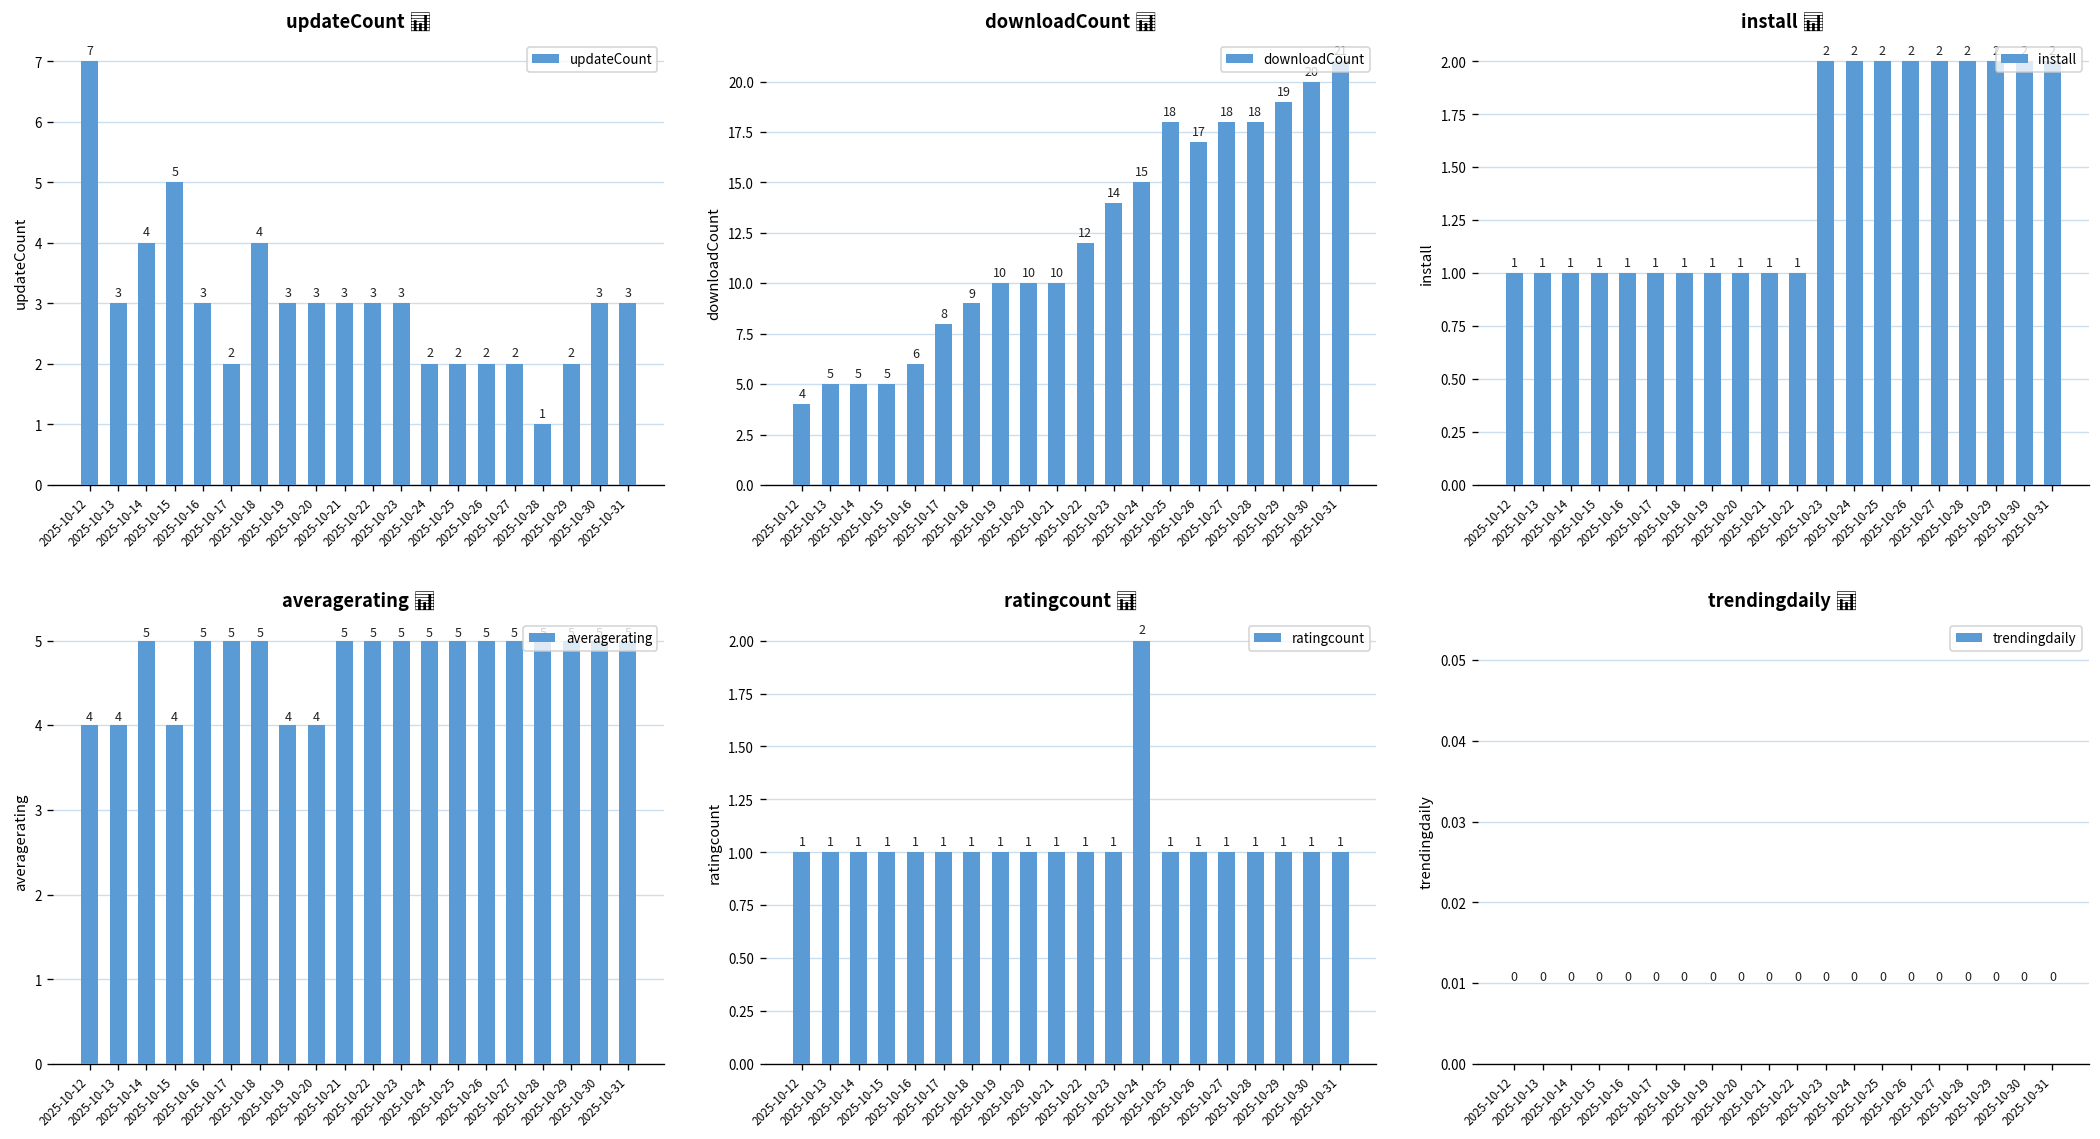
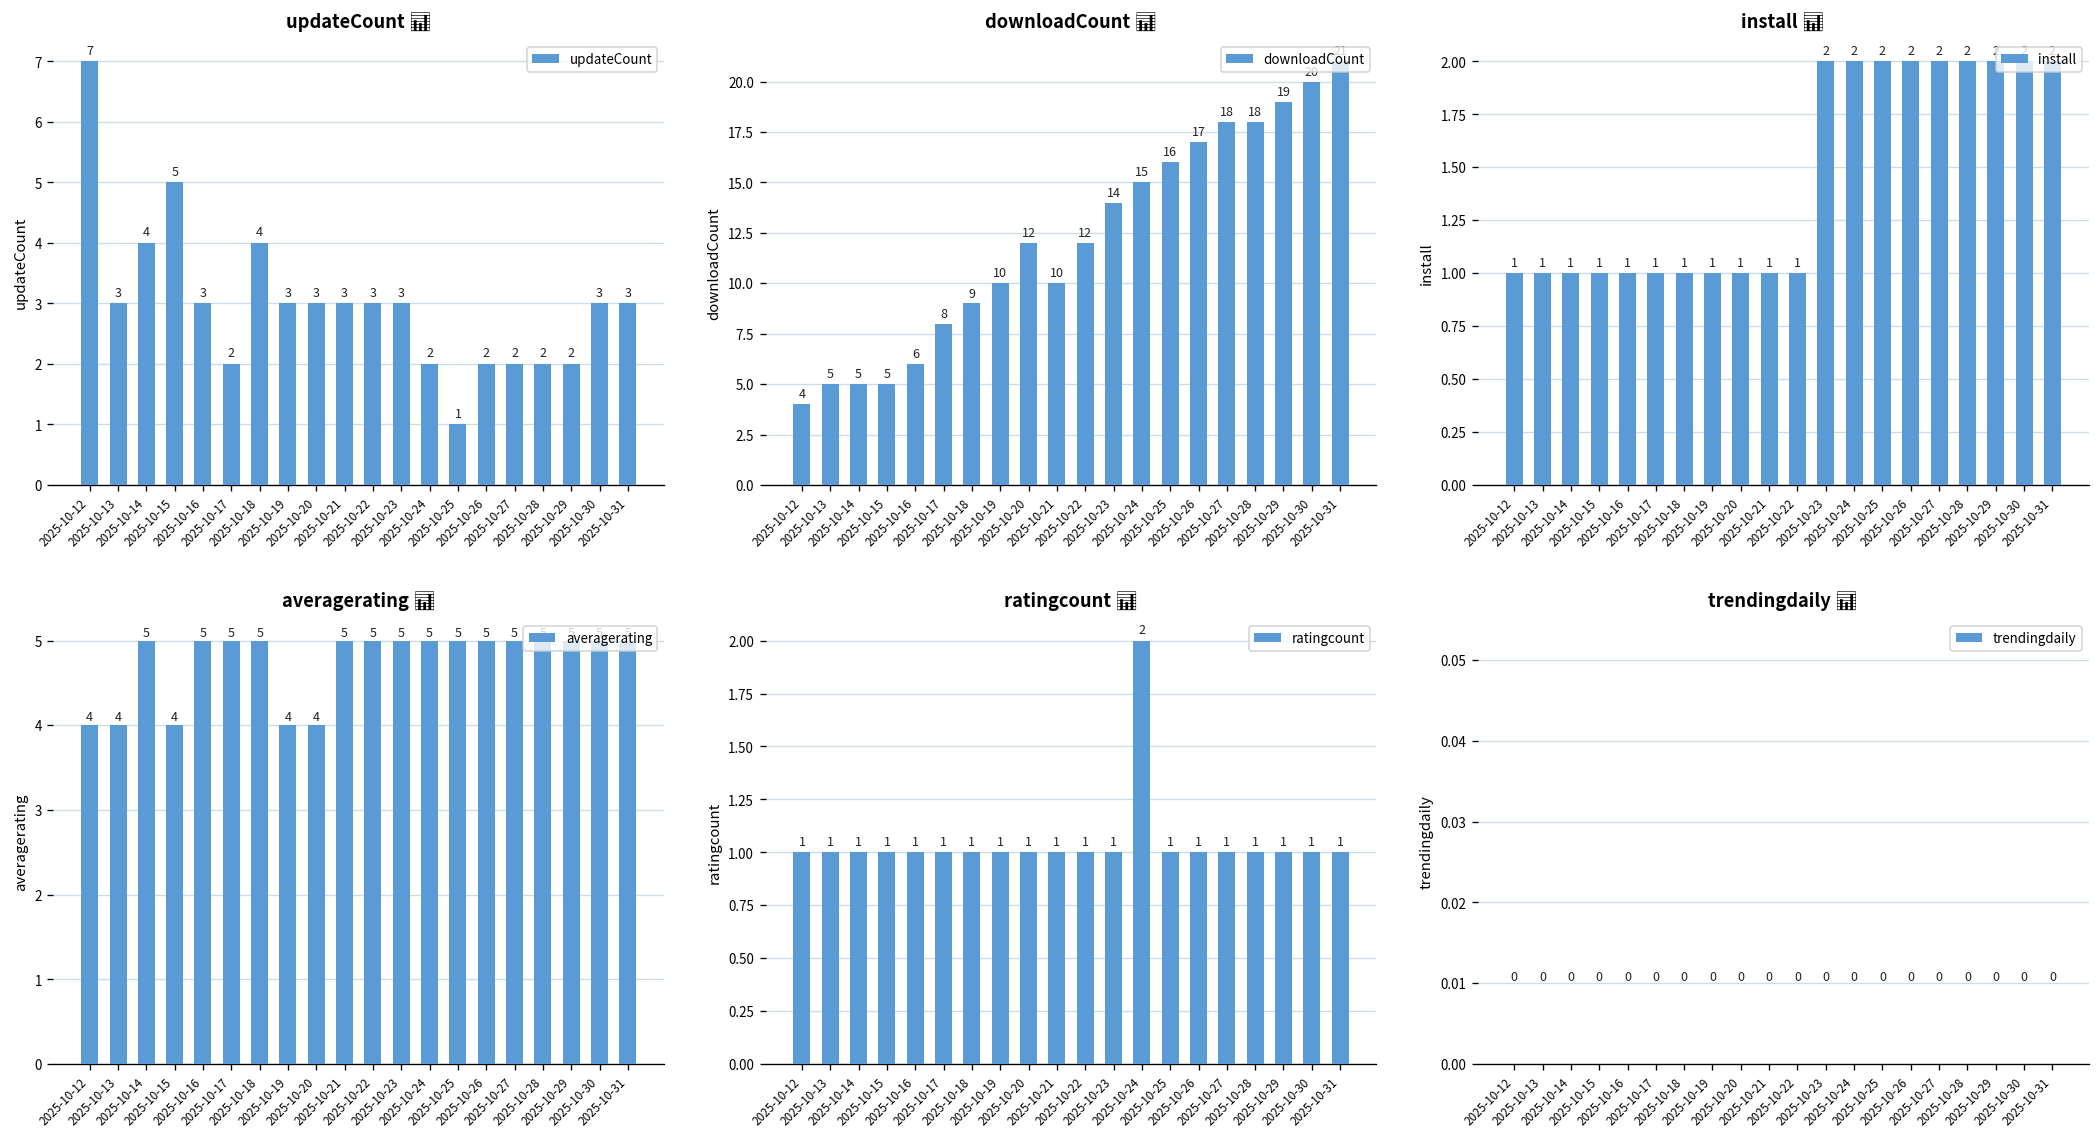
  {
    "updateCount 📊": {
      "2025-10-12": 7,
      "2025-10-13": 3,
      "2025-10-14": 4,
      "2025-10-15": 5,
      "2025-10-16": 3,
      "2025-10-17": 2,
      "2025-10-18": 4,
      "2025-10-19": 3,
      "2025-10-20": 3,
      "2025-10-21": 3,
      "2025-10-22": 3,
      "2025-10-23": 3,
      "2025-10-24": 2,
-     "2025-10-25": 2,
+     "2025-10-25": 1,
      "2025-10-26": 2,
      "2025-10-27": 2,
-     "2025-10-28": 1,
+     "2025-10-28": 2,
      "2025-10-29": 2,
      "2025-10-30": 3,
      "2025-10-31": 3
    },
    "downloadCount 📊": {
      "2025-10-12": 4,
      "2025-10-13": 5,
      "2025-10-14": 5,
      "2025-10-15": 5,
      "2025-10-16": 6,
      "2025-10-17": 8,
      "2025-10-18": 9,
      "2025-10-19": 10,
-     "2025-10-20": 10,
+     "2025-10-20": 12,
      "2025-10-21": 10,
      "2025-10-22": 12,
      "2025-10-23": 14,
      "2025-10-24": 15,
-     "2025-10-25": 18,
+     "2025-10-25": 16,
      "2025-10-26": 17,
      "2025-10-27": 18,
      "2025-10-28": 18,
      "2025-10-29": 19
    },
    "install 📊": {
      "2025-10-12": 1,
      "2025-10-13": 1,
      "2025-10-14": 1,
      "2025-10-15": 1,
      "2025-10-16": 1,
      "2025-10-17": 1,
      "2025-10-18": 1,
      "2025-10-19": 1,
      "2025-10-20": 1,
      "2025-10-21": 1,
      "2025-10-22": 1,
      "2025-10-23": 2,
      "2025-10-24": 2,
      "2025-10-25": 2,
      "2025-10-26": 2,
      "2025-10-27": 2,
      "2025-10-28": 2
    },
    "averagerating 📊": {
      "2025-10-12": 4,
      "2025-10-13": 4,
      "2025-10-14": 5,
      "2025-10-15": 4,
      "2025-10-16": 5,
      "2025-10-17": 5,
      "2025-10-18": 5,
      "2025-10-19": 4,
      "2025-10-20": 4,
      "2025-10-21": 5,
      "2025-10-22": 5,
      "2025-10-23": 5,
      "2025-10-24": 5,
      "2025-10-25": 5,
      "2025-10-26": 5,
      "2025-10-27": 5
    },
    "ratingcount 📊": {
      "2025-10-12": 1,
      "2025-10-13": 1,
      "2025-10-14": 1,
      "2025-10-15": 1,
      "2025-10-16": 1,
      "2025-10-17": 1,
      "2025-10-18": 1,
      "2025-10-19": 1,
      "2025-10-20": 1,
      "2025-10-21": 1,
      "2025-10-22": 1,
      "2025-10-23": 1,
      "2025-10-24": 2,
      "2025-10-25": 1,
      "2025-10-26": 1,
      "2025-10-27": 1,
      "2025-10-28": 1,
      "2025-10-29": 1,
      "2025-10-30": 1,
      "2025-10-31": 1
    },
    "trendingdaily 📊": {
      "2025-10-12": 0.000,
      "2025-10-13": 0.000,
      "2025-10-14": 0.000,
      "2025-10-15": 0.000,
      "2025-10-16": 0.000,
      "2025-10-17": 0.000,
      "2025-10-18": 0.000,
      "2025-10-19": 0.000,
      "2025-10-20": 0.000,
      "2025-10-21": 0.000,
      "2025-10-22": 0.000,
      "2025-10-23": 0.000,
      "2025-10-24": 0.000,
      "2025-10-25": 0.000,
      "2025-10-26": 0.000,
      "2025-10-27": 0.000,
      "2025-10-28": 0.000,
      "2025-10-29": 0.000,
      "2025-10-30": 0.000,
      "2025-10-31": 0.000
    }
  }
